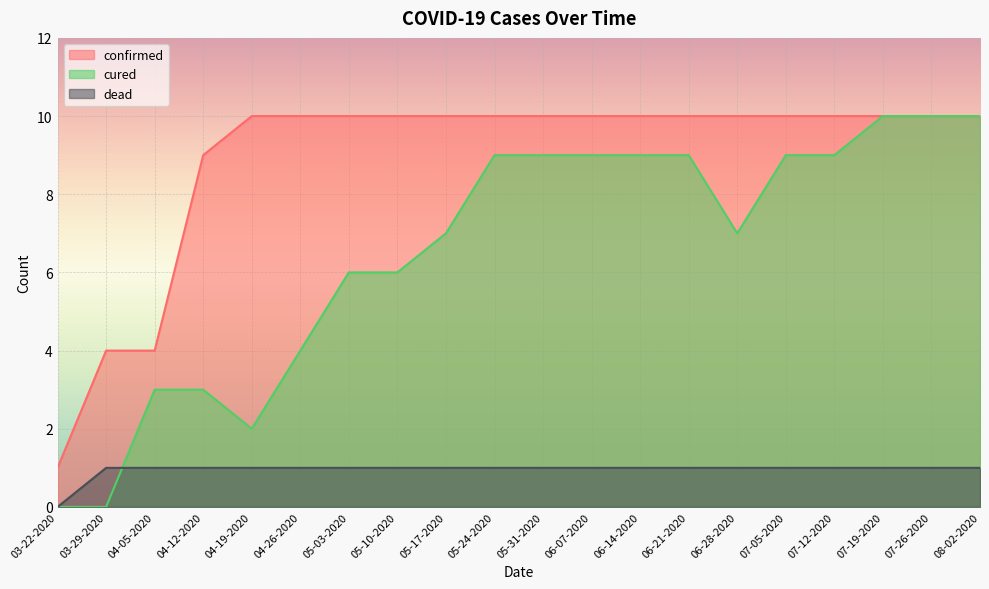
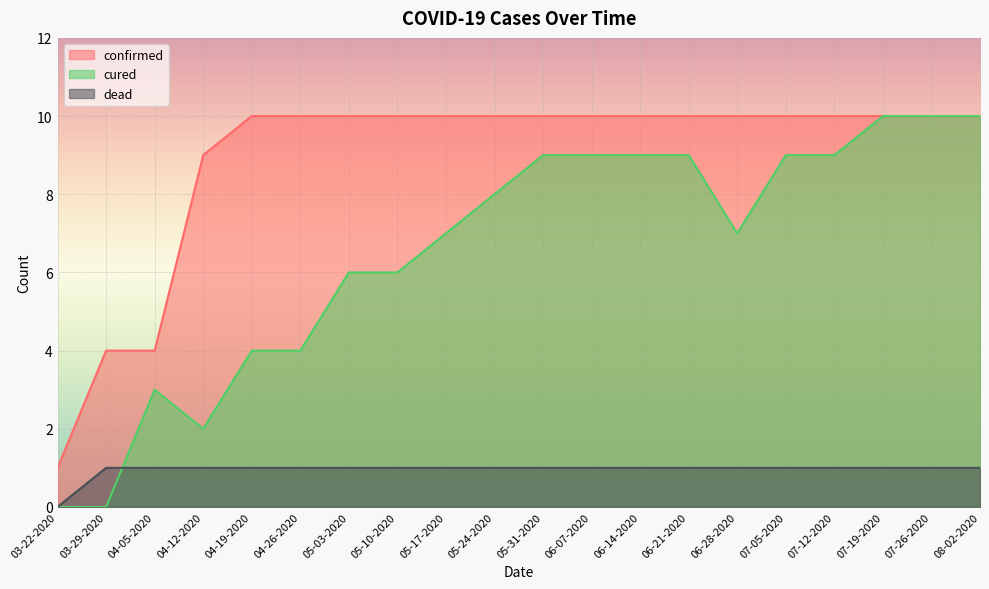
  {
    "confirmed": {
      "03-22-2020": 1,
      "03-29-2020": 4,
      "04-05-2020": 4,
      "04-12-2020": 9,
      "04-19-2020": 10,
      "04-26-2020": 10,
      "05-03-2020": 10,
      "05-10-2020": 10,
      "05-17-2020": 10,
      "05-24-2020": 10,
      "05-31-2020": 10,
      "06-07-2020": 10,
      "06-14-2020": 10,
      "06-21-2020": 10,
      "06-28-2020": 10,
      "07-05-2020": 10,
      "07-12-2020": 10
    },
    "cured": {
      "03-29-2020": 0,
      "04-05-2020": 3,
-     "04-12-2020": 3,
-     "04-19-2020": 2,
+     "04-12-2020": 2,
+     "04-19-2020": 4,
      "04-26-2020": 4,
      "05-03-2020": 6,
      "05-10-2020": 6,
      "05-17-2020": 7,
-     "05-24-2020": 9,
+     "05-24-2020": 8,
      "05-31-2020": 9,
      "06-07-2020": 9,
      "06-14-2020": 9,
      "06-21-2020": 9,
      "06-28-2020": 7,
      "07-05-2020": 9,
      "07-12-2020": 9
    },
    "dead": {
      "03-29-2020": 1,
      "04-05-2020": 1,
      "04-12-2020": 1,
      "04-19-2020": 1,
      "04-26-2020": 1,
      "05-03-2020": 1,
      "05-10-2020": 1,
      "05-17-2020": 1,
      "05-24-2020": 1,
      "05-31-2020": 1,
      "06-07-2020": 1,
      "06-14-2020": 1,
      "06-21-2020": 1,
      "06-28-2020": 1,
      "07-05-2020": 1,
      "07-12-2020": 1,
      "07-19-2020": 1,
      "07-26-2020": 1,
      "08-02-2020": 1
    }
  }
